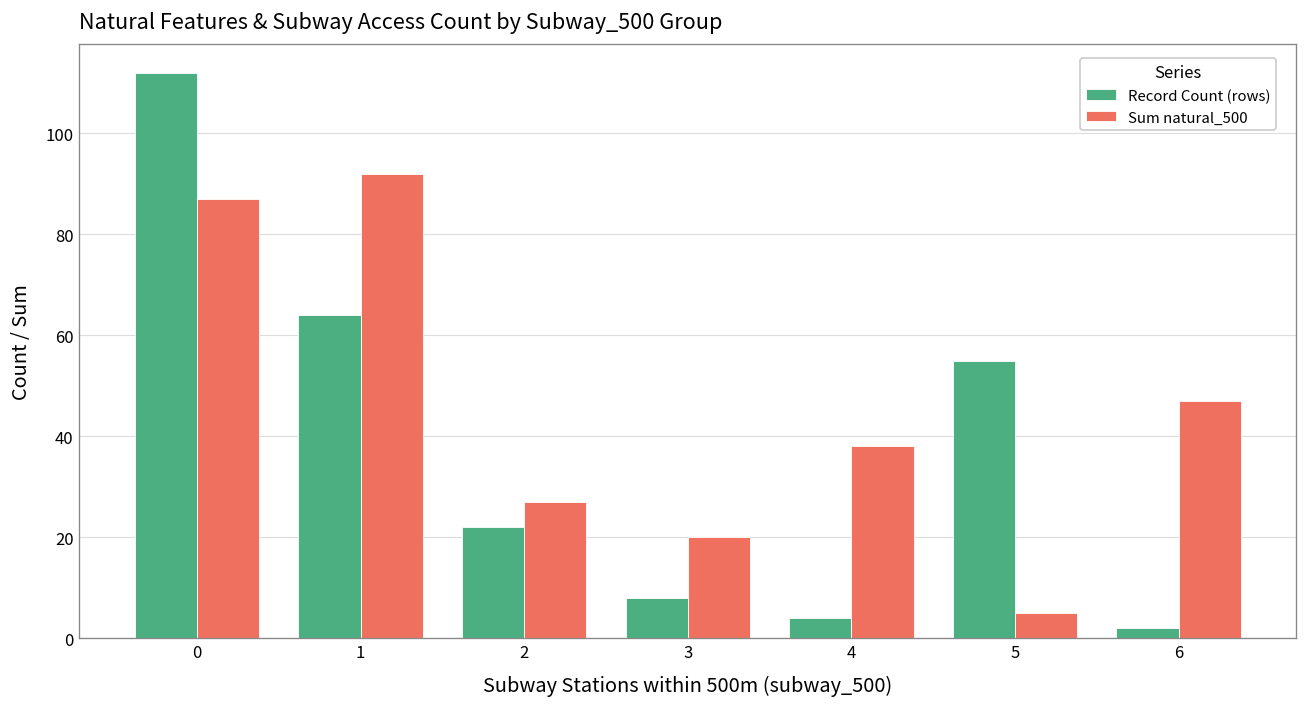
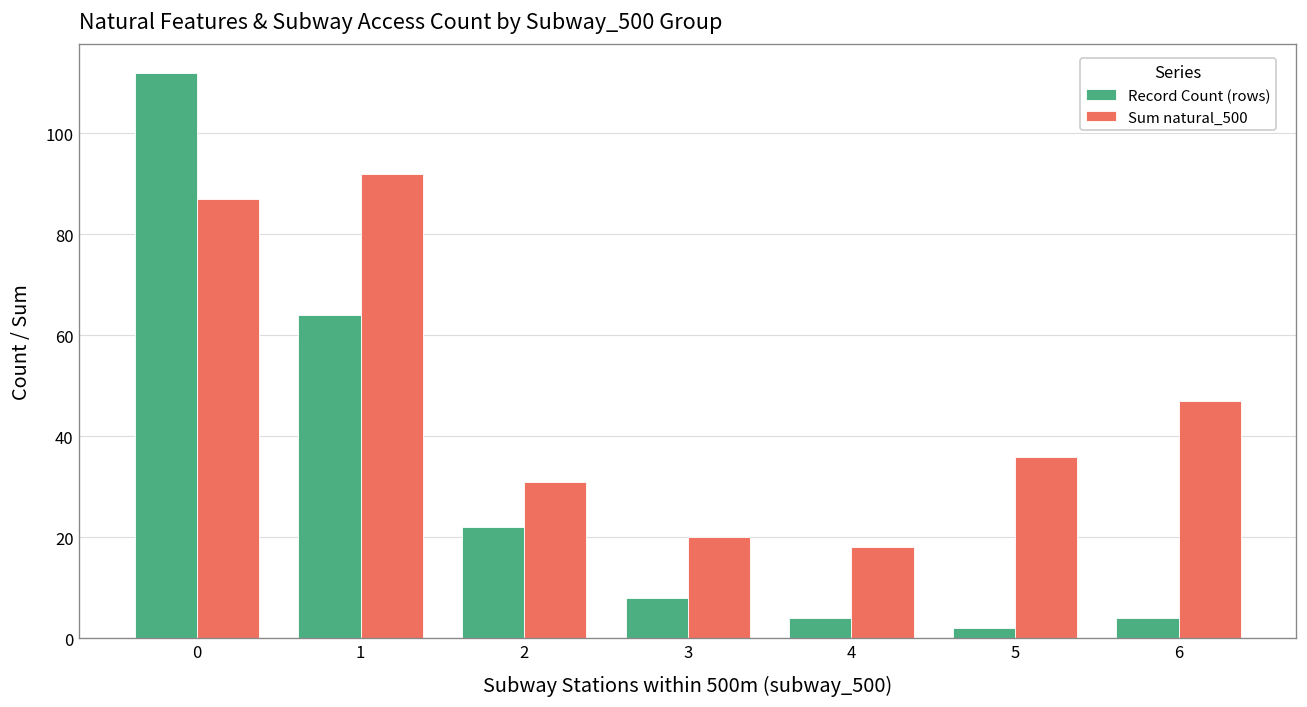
  {
    "Record Count (rows)": {
      "0": 112,
      "1": 64,
      "2": 22,
      "3": 8,
      "4": 4,
-     "5": 55,
-     "6": 2
+     "5": 2,
+     "6": 4
    },
    "Sum natural_500": {
      "0": 87,
      "1": 92,
-     "2": 27,
+     "2": 31,
      "3": 20,
-     "4": 38,
-     "5": 5,
+     "4": 18,
+     "5": 36,
      "6": 47
    }
  }
